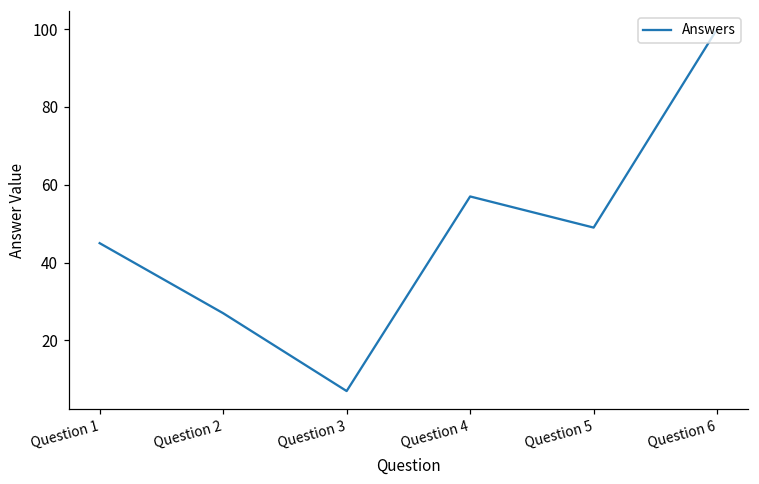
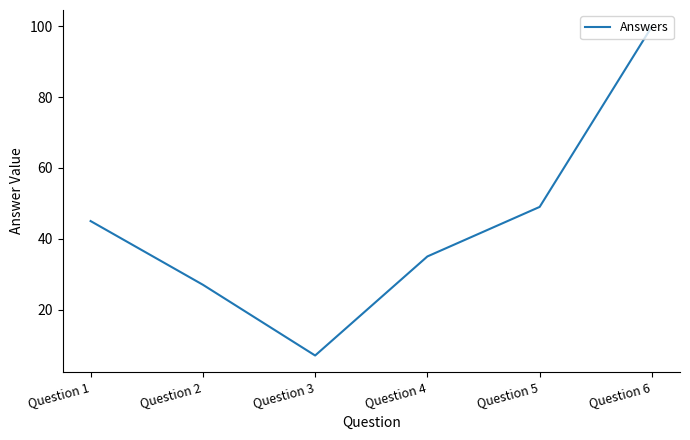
  {
    "Question 1": 45,
    "Question 2": 27,
    "Question 3": 7,
-   "Question 4": 57,
+   "Question 4": 35,
    "Question 5": 49
  }
